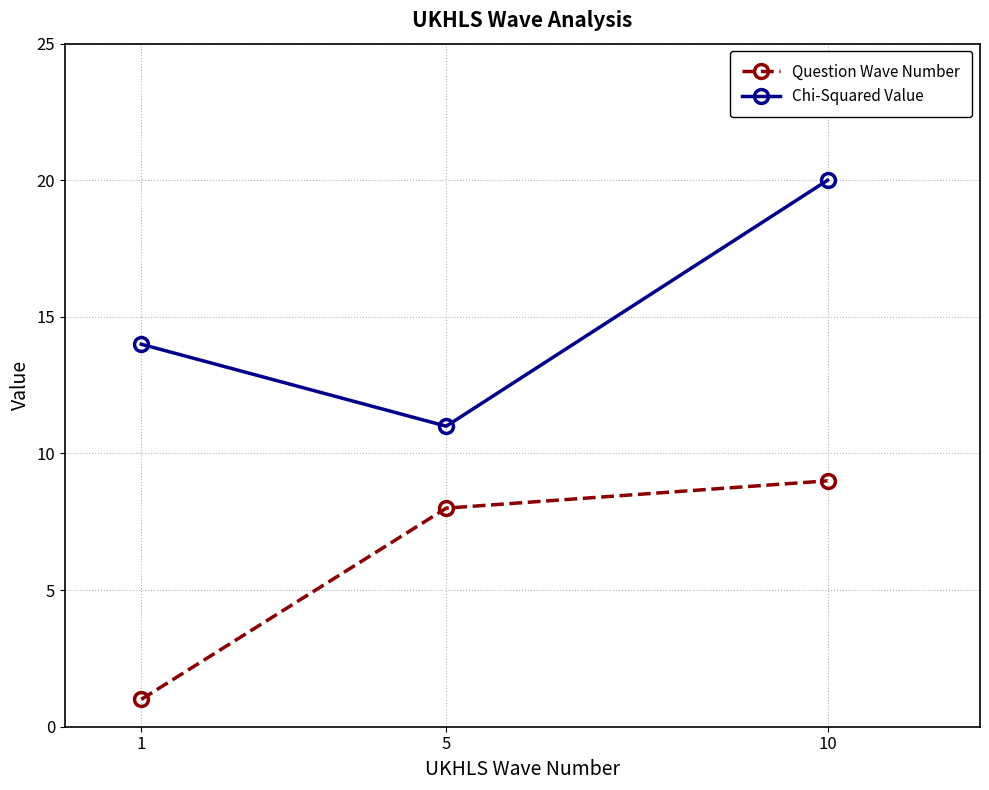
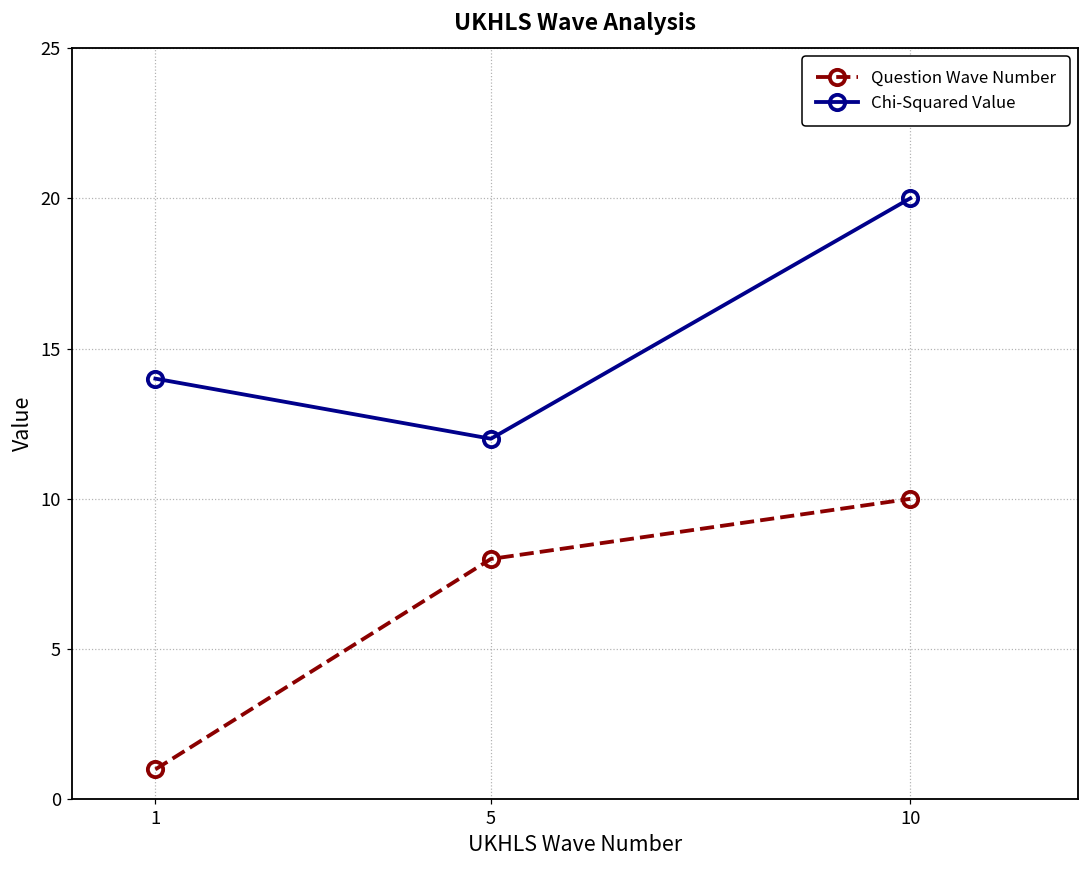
  {
    "Question Wave Number": {
      "1": 1,
      "5": 8,
-     "10": 9
+     "10": 10
    },
    "Chi-Squared Value": {
      "1": 14,
-     "5": 11,
+     "5": 12,
      "10": 20
    }
  }
